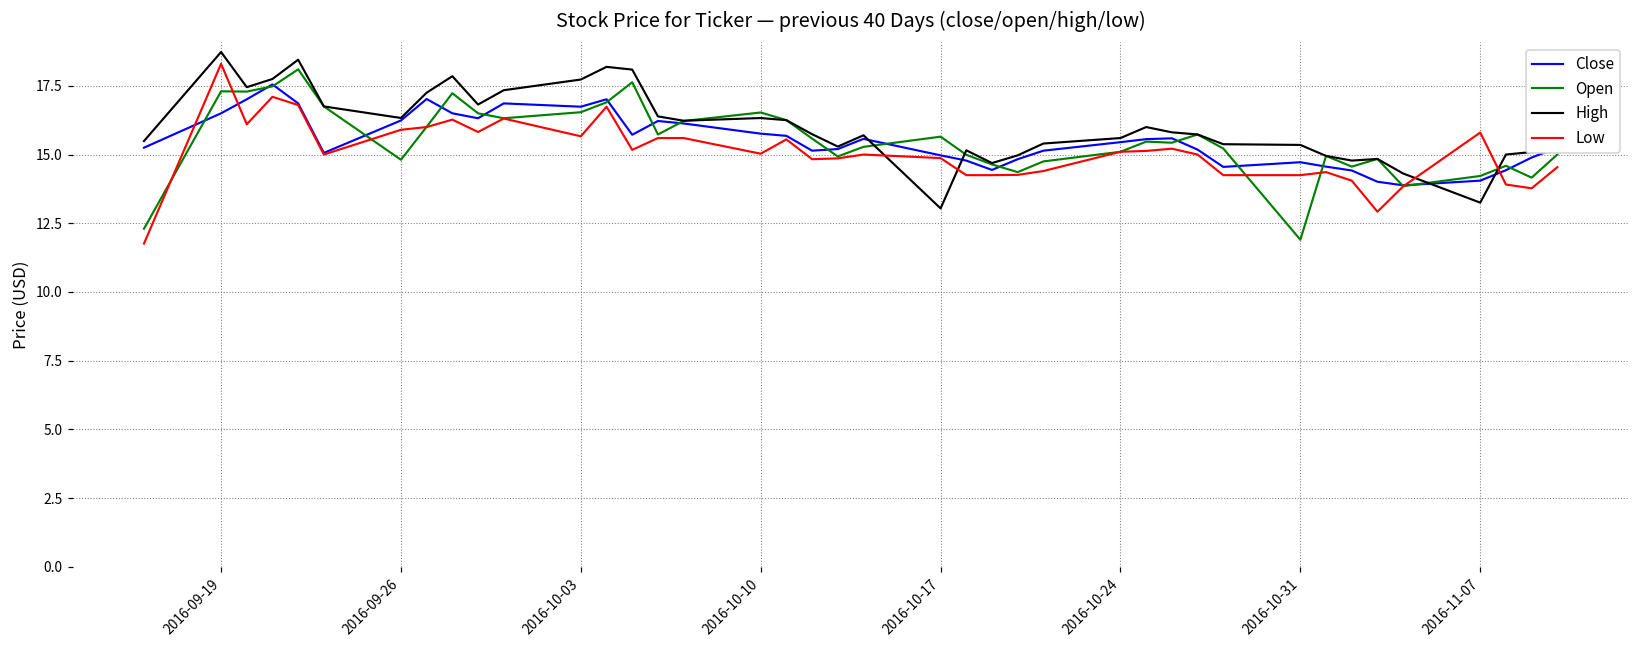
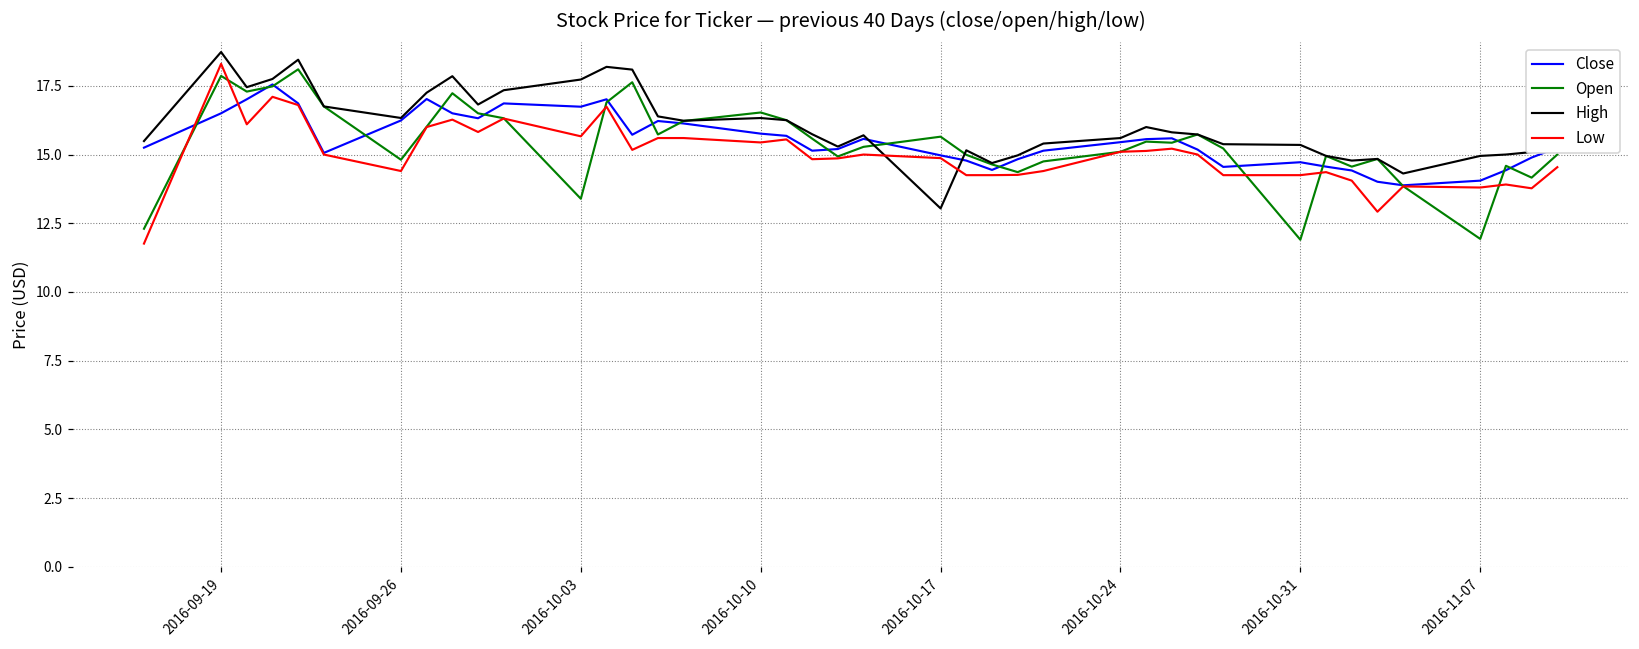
  {
    "Close": {
      "2016-09-19": 16.5,
      "2016-10-03": 16.7,
      "2016-10-10": 15.8,
      "2016-10-24": 15.5,
      "2016-10-31": 14.7,
      "2016-11-07": 14.1
    },
    "Open": {
-     "2016-09-19": 17.3,
+     "2016-09-19": 17.9,
      "2016-09-26": 14.8,
-     "2016-10-03": 16.5,
+     "2016-10-03": 13.4,
      "2016-10-10": 16.5,
      "2016-10-17": 15.7,
      "2016-10-31": 11.9,
-     "2016-11-07": 14.2
+     "2016-11-07": 11.9
    },
    "High": {
      "2016-09-19": 18.7,
      "2016-10-03": 17.7,
      "2016-10-10": 16.3,
      "2016-10-17": 13.0,
      "2016-10-24": 15.6,
      "2016-10-31": 15.4,
-     "2016-11-07": 13.3
+     "2016-11-07": 15.0
    },
    "Low": {
      "2016-09-19": 18.3,
-     "2016-09-26": 15.9,
+     "2016-09-26": 14.4,
      "2016-10-03": 15.7,
-     "2016-10-10": 15.0,
+     "2016-10-10": 15.4,
      "2016-10-31": 14.3,
-     "2016-11-07": 15.8
+     "2016-11-07": 13.8
    }
  }
